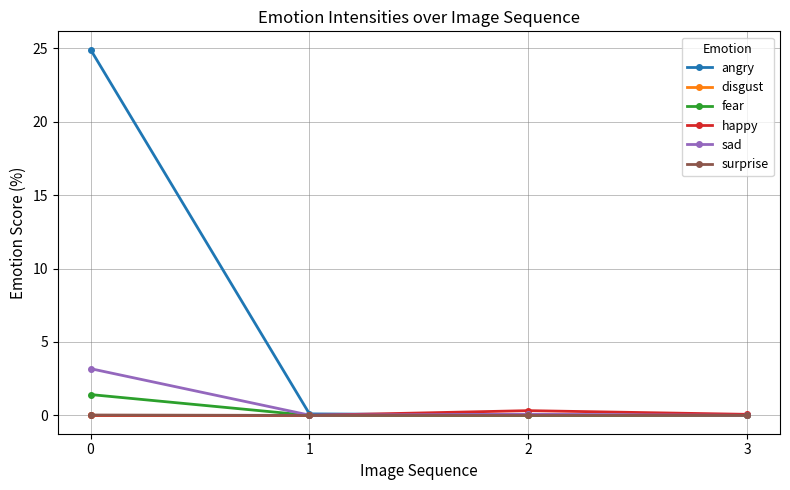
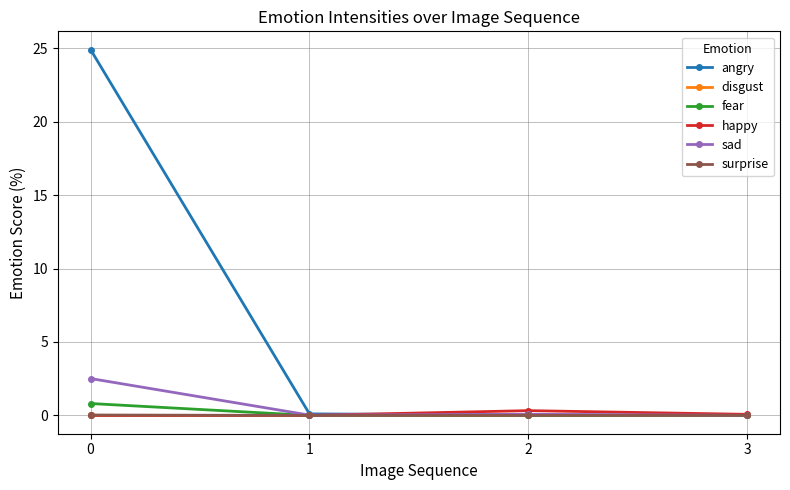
  {
    "angry": {
      "0": 24.9
    },
    "fear": {
-     "0": 1.4
+     "0": 0.8
    },
    "happy": {
      "2": 0.3
    },
    "sad": {
-     "0": 3.2
+     "0": 2.5
    }
  }
